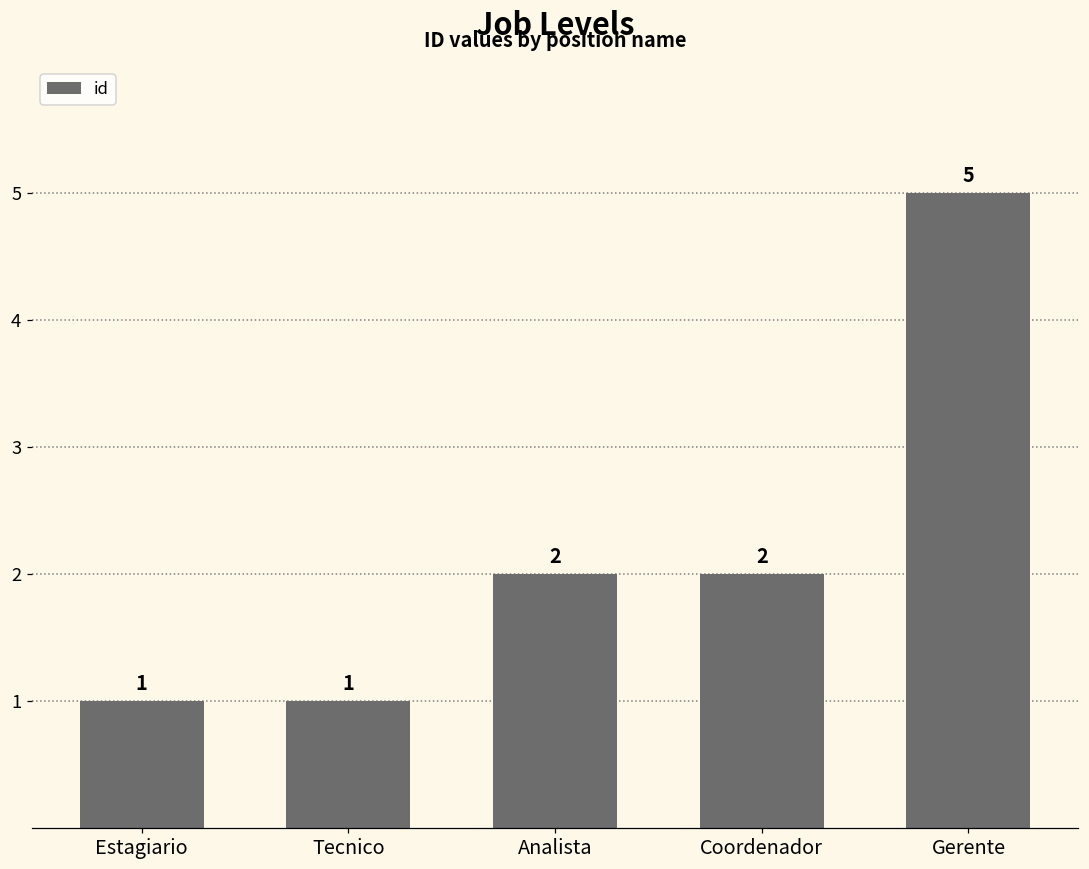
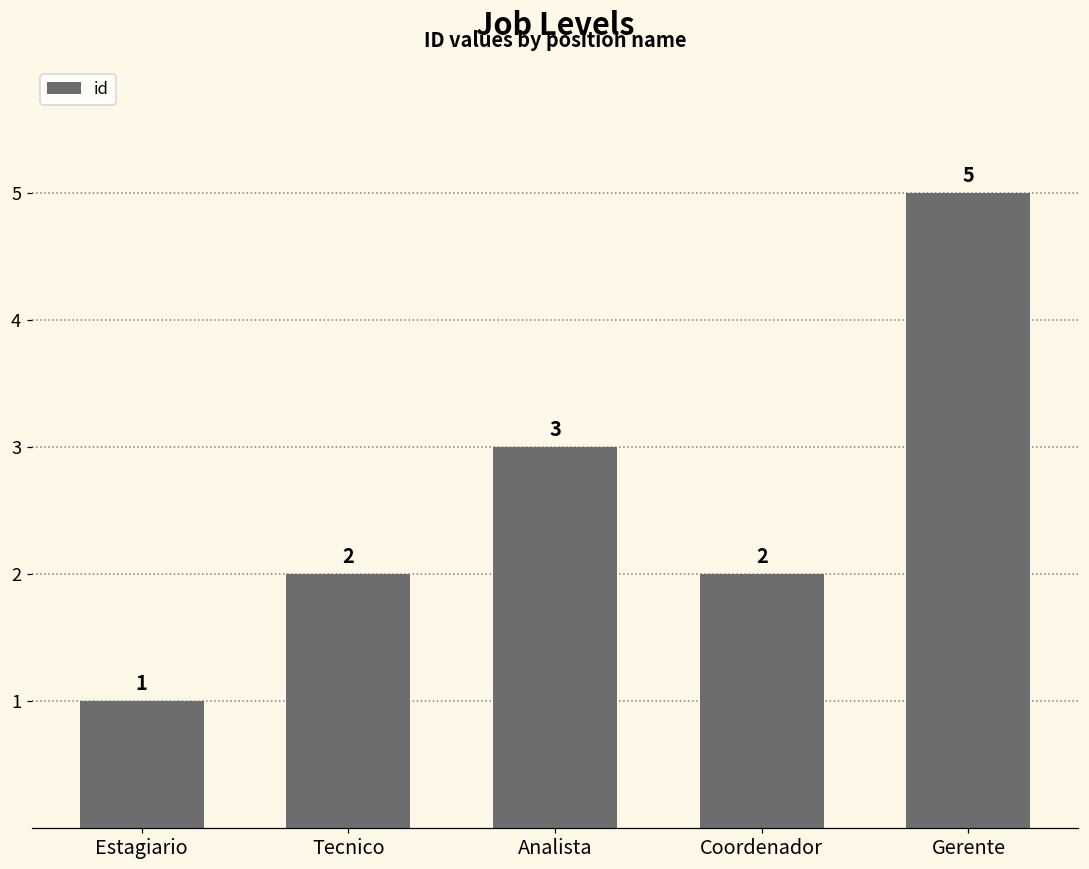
  {
    "Estagiario": 1,
-   "Tecnico": 1,
-   "Analista": 2,
+   "Tecnico": 2,
+   "Analista": 3,
    "Coordenador": 2,
    "Gerente": 5
  }
